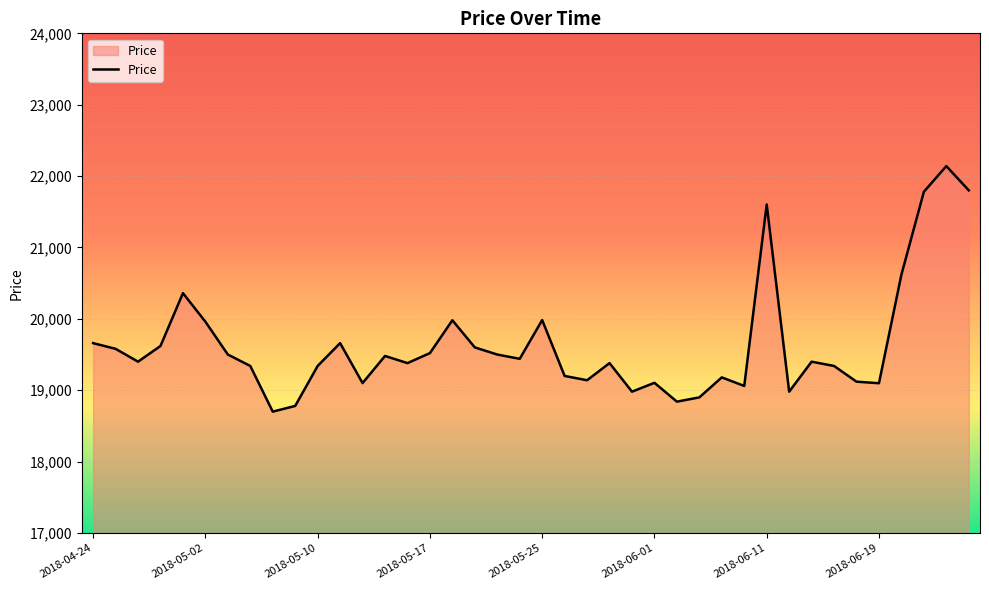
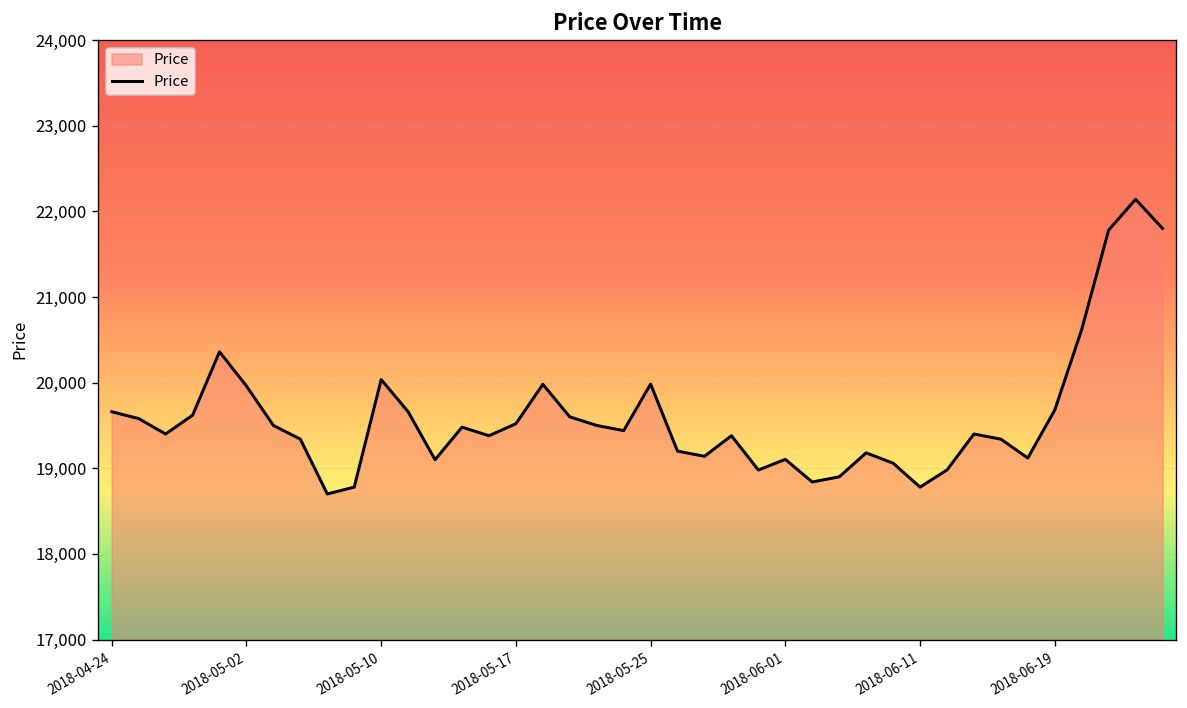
  {
    "2018-04-24": "19,700",
    "2018-05-02": "20,000",
-   "2018-05-10": "19,300",
+   "2018-05-10": "20,000",
    "2018-05-17": "19,500",
    "2018-05-25": "20,000",
    "2018-06-01": "19,100",
-   "2018-06-11": "21,600",
-   "2018-06-19": "19,100"
+   "2018-06-11": "18,800",
+   "2018-06-19": "19,700"
  }
